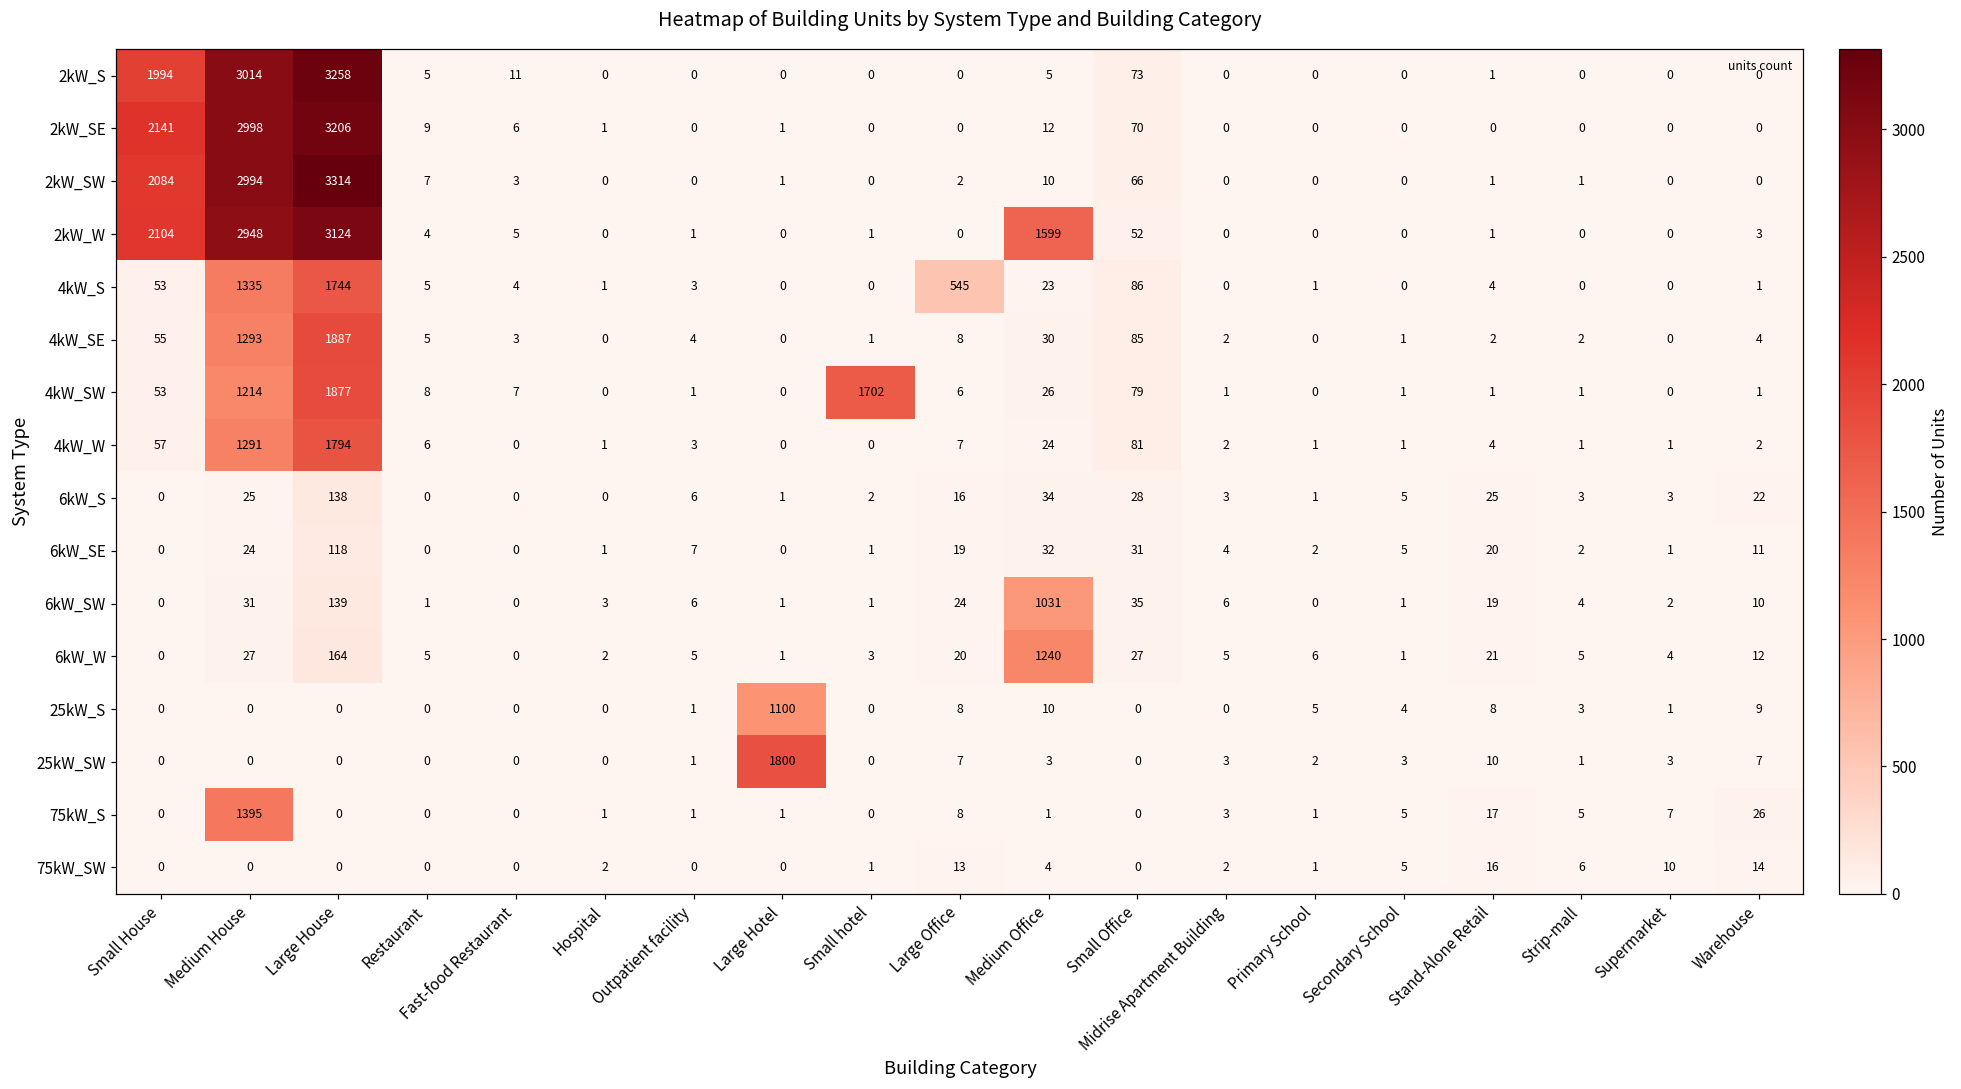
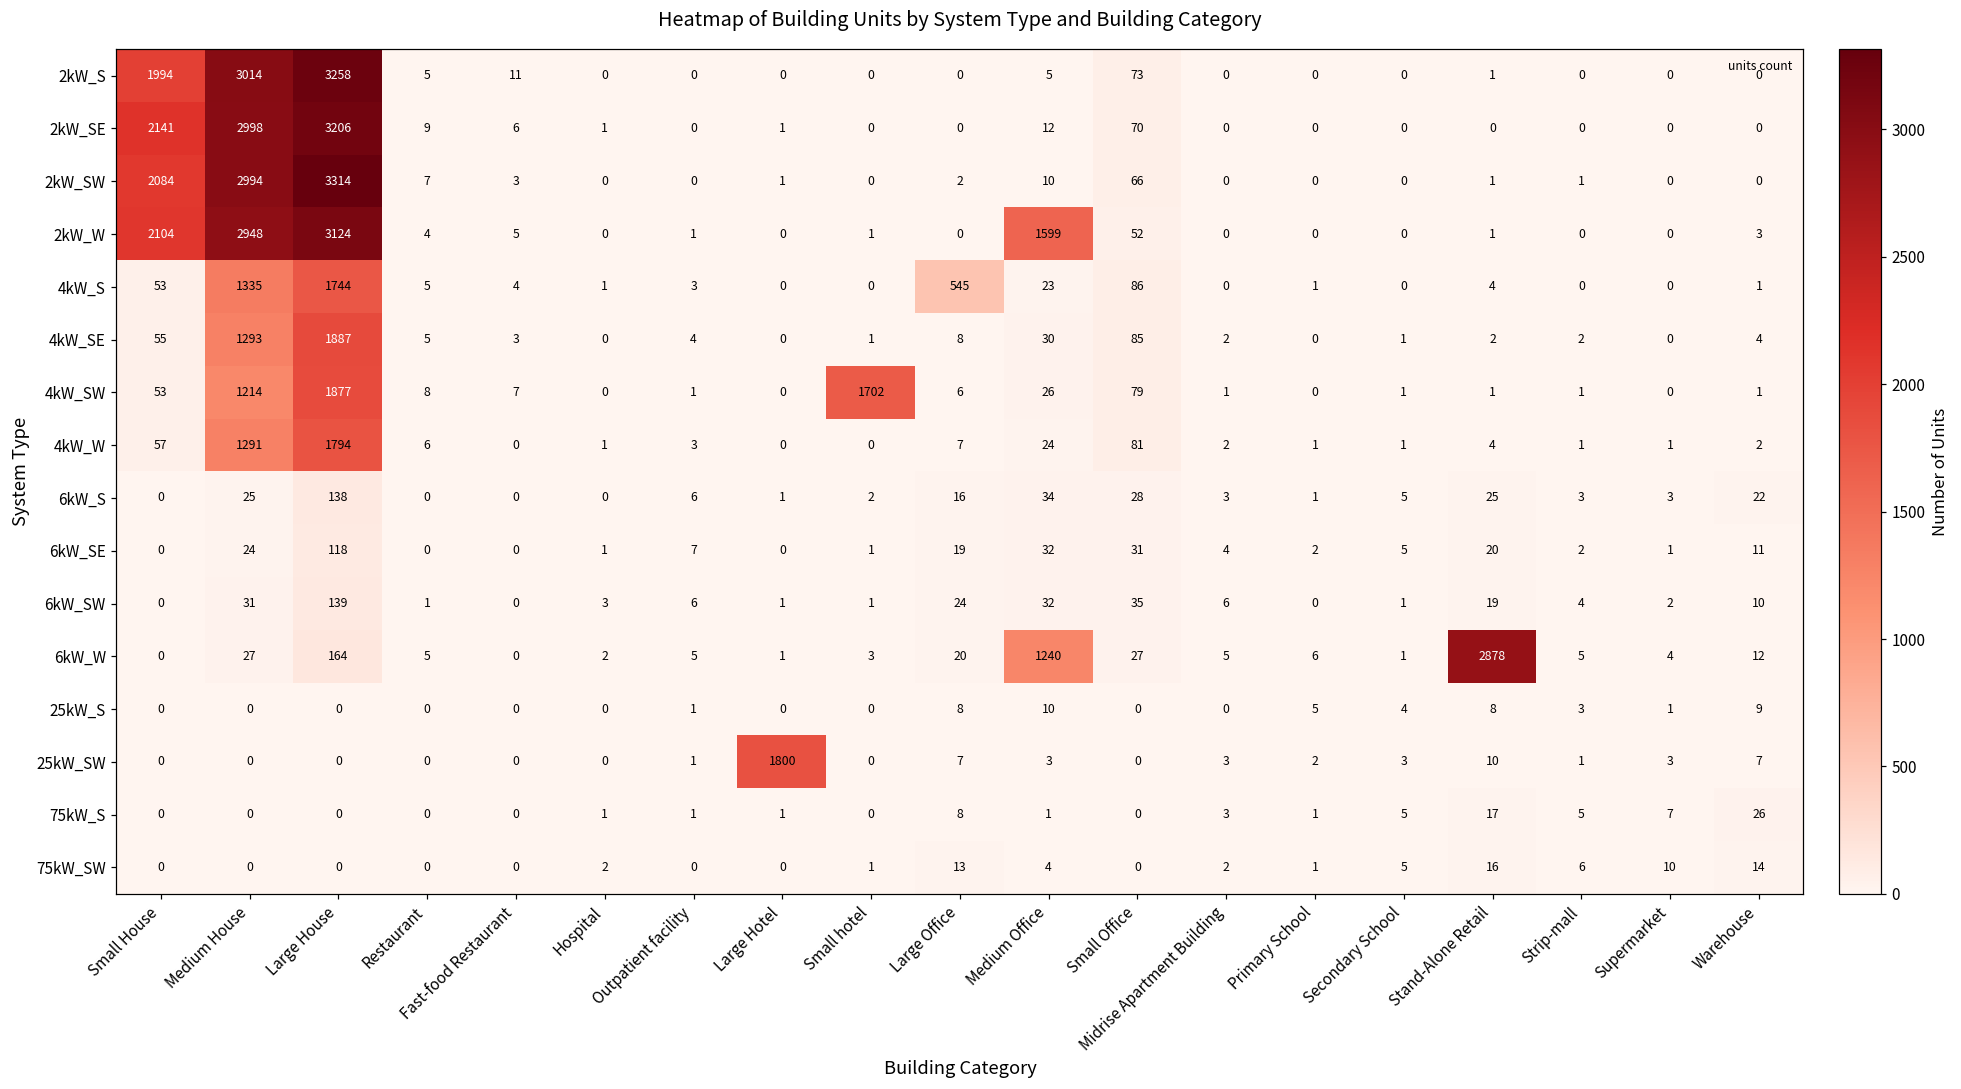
  {
    "6kW_SW": {
      "Small House": 0,
      "Medium House": 31,
      "Large House": 139,
      "Restaurant": 1,
      "Fast-food Restaurant": 0,
      "Hospital": 3,
      "Outpatient facility": 6,
      "Large Hotel": 1,
      "Small hotel": 1,
      "Large Office": 24,
-     "Medium Office": 1031,
+     "Medium Office": 32,
      "Small Office": 35,
      "Midrise Apartment Building": 6,
      "Primary School": 0,
      "Secondary School": 1,
      "Stand-Alone Retail": 19,
      "Strip-mall": 4,
      "Supermarket": 2,
      "Warehouse": 10
    },
    "6kW_W": {
      "Small House": 0,
      "Medium House": 27,
      "Large House": 164,
      "Restaurant": 5,
      "Fast-food Restaurant": 0,
      "Hospital": 2,
      "Outpatient facility": 5,
      "Large Hotel": 1,
      "Small hotel": 3,
      "Large Office": 20,
      "Medium Office": 1240,
      "Small Office": 27,
      "Midrise Apartment Building": 5,
      "Primary School": 6,
      "Secondary School": 1,
-     "Stand-Alone Retail": 21,
+     "Stand-Alone Retail": 2878,
      "Strip-mall": 5,
      "Supermarket": 4,
      "Warehouse": 12
    },
    "25kW_S": {
      "Small House": 0,
      "Medium House": 0,
      "Large House": 0,
      "Restaurant": 0,
      "Fast-food Restaurant": 0,
      "Hospital": 0,
      "Outpatient facility": 1,
-     "Large Hotel": 1100,
+     "Large Hotel": 0,
      "Small hotel": 0,
      "Large Office": 8,
      "Medium Office": 10,
      "Small Office": 0,
      "Midrise Apartment Building": 0,
      "Primary School": 5,
      "Secondary School": 4,
      "Stand-Alone Retail": 8,
      "Strip-mall": 3,
      "Supermarket": 1,
      "Warehouse": 9
    },
    "75kW_S": {
      "Small House": 0,
-     "Medium House": 1395,
+     "Medium House": 0,
      "Large House": 0,
      "Restaurant": 0,
      "Fast-food Restaurant": 0,
      "Hospital": 1,
      "Outpatient facility": 1,
      "Large Hotel": 1,
      "Small hotel": 0,
      "Large Office": 8,
      "Medium Office": 1,
      "Small Office": 0,
      "Midrise Apartment Building": 3,
      "Primary School": 1,
      "Secondary School": 5,
      "Stand-Alone Retail": 17,
      "Strip-mall": 5,
      "Supermarket": 7,
      "Warehouse": 26
    }
  }
